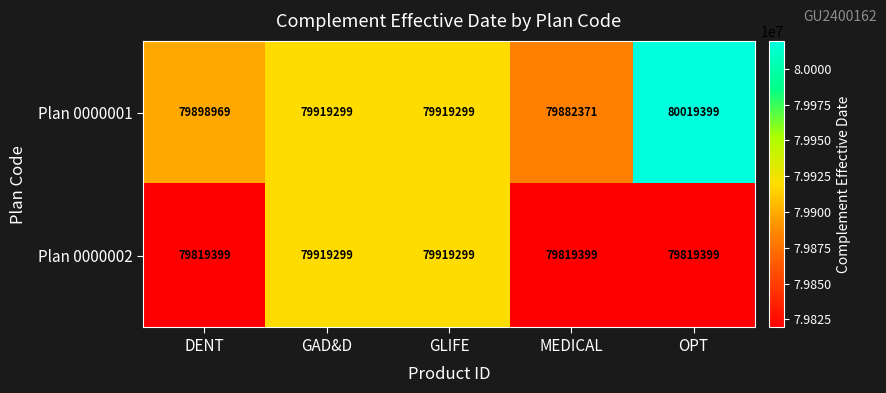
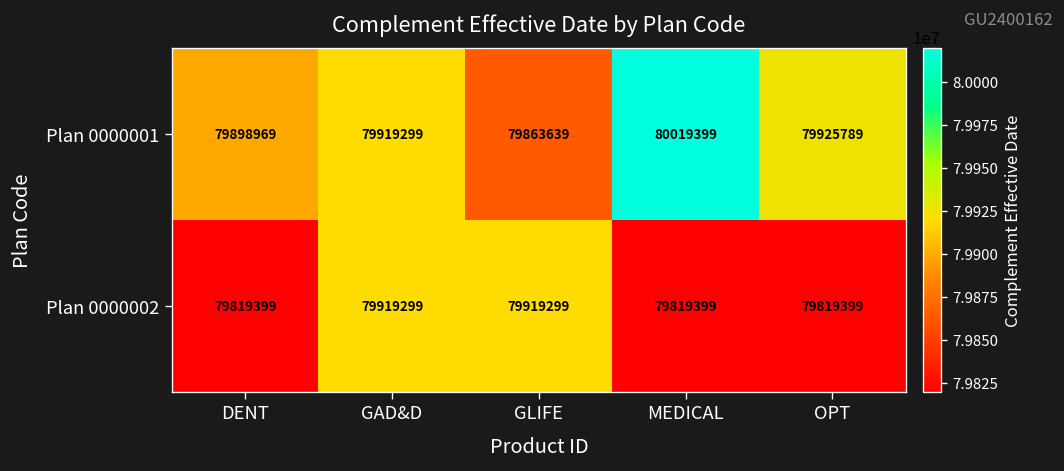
  {
    "Plan 0000001": {
      "DENT": 79898969,
      "GAD&D": 79919299,
-     "GLIFE": 79919299,
-     "MEDICAL": 79882371,
-     "OPT": 80019399
+     "GLIFE": 79863639,
+     "MEDICAL": 80019399,
+     "OPT": 79925789
    },
    "Plan 0000002": {
      "DENT": 79819399,
      "GAD&D": 79919299,
      "GLIFE": 79919299,
      "MEDICAL": 79819399,
      "OPT": 79819399
    }
  }
